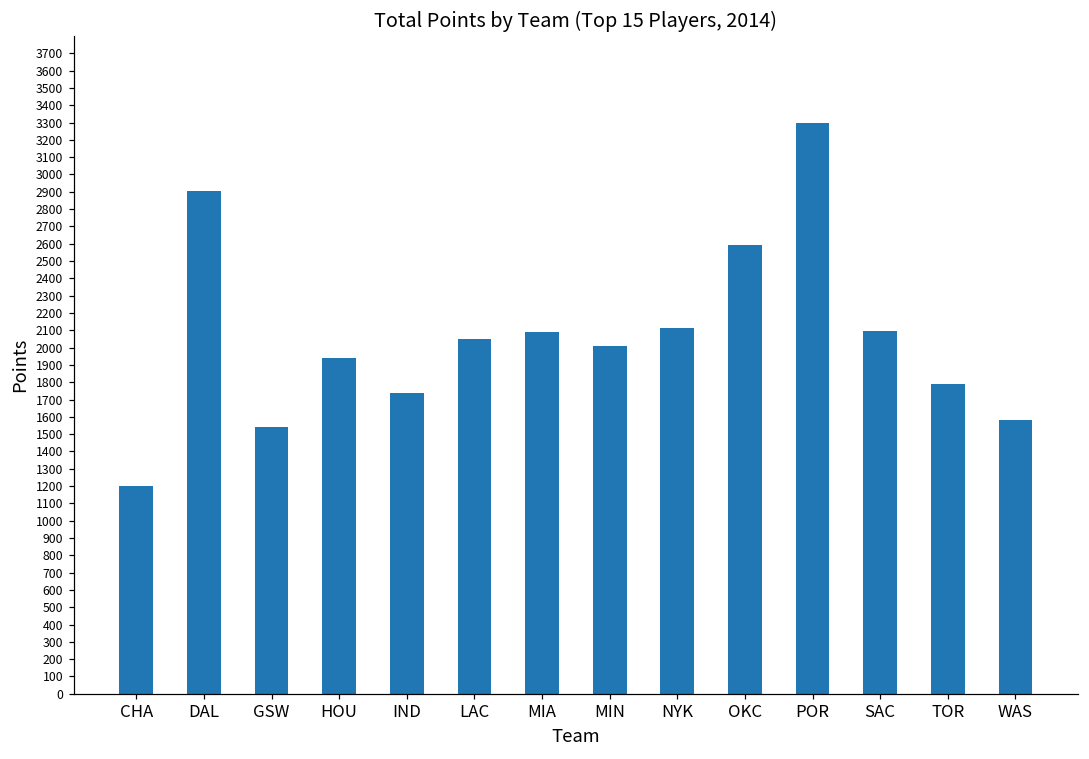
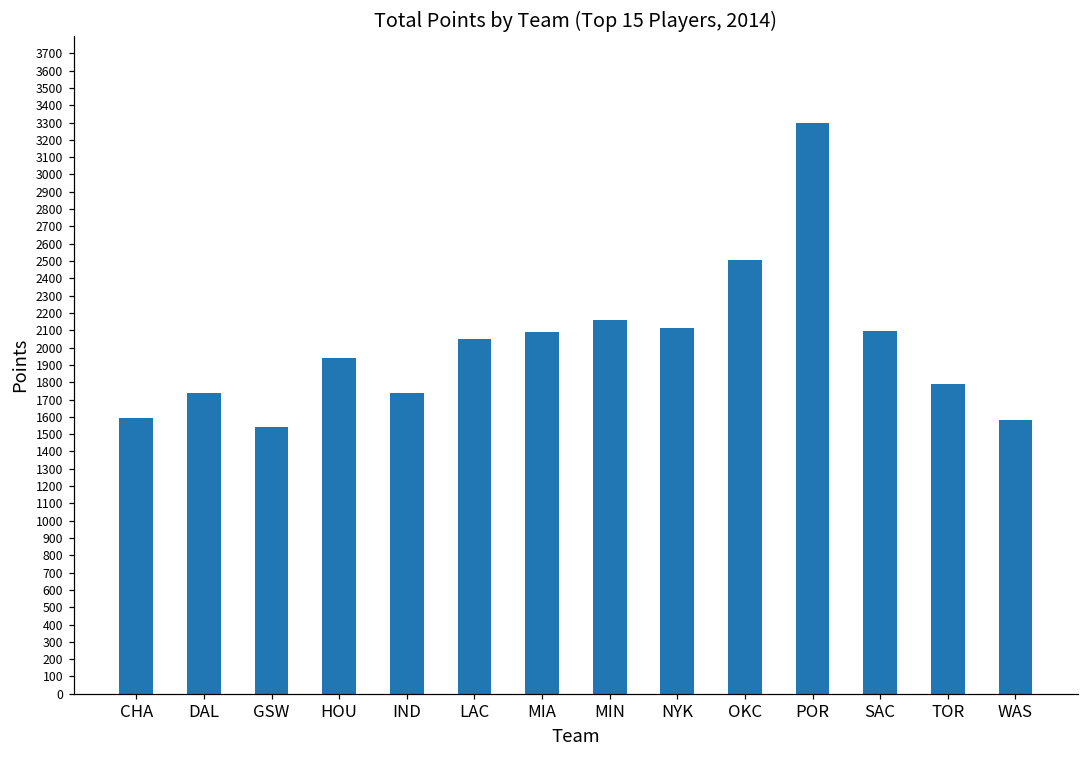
  {
-   "CHA": 1200,
-   "DAL": 2910,
+   "CHA": 1590,
+   "DAL": 1740,
    "GSW": 1540,
    "HOU": 1940,
    "IND": 1740,
    "LAC": 2050,
    "MIA": 2090,
-   "MIN": 2010,
+   "MIN": 2160,
    "NYK": 2110,
-   "OKC": 2590,
+   "OKC": 2510,
    "POR": 3300,
    "SAC": 2100,
    "TOR": 1790,
    "WAS": 1580
  }
